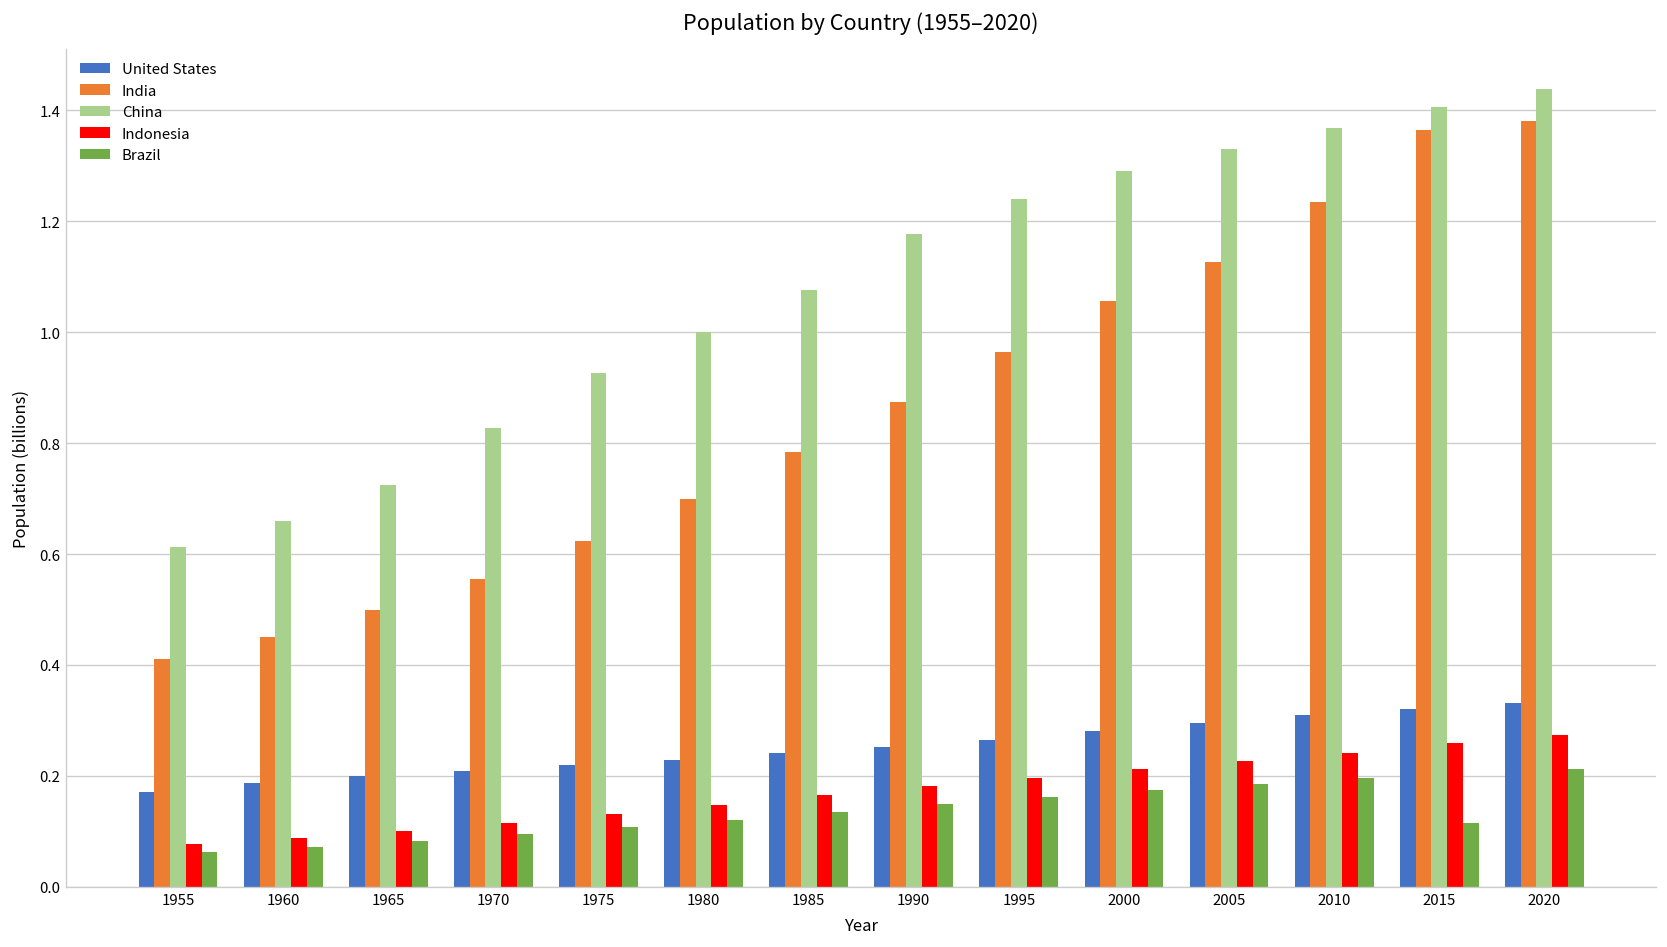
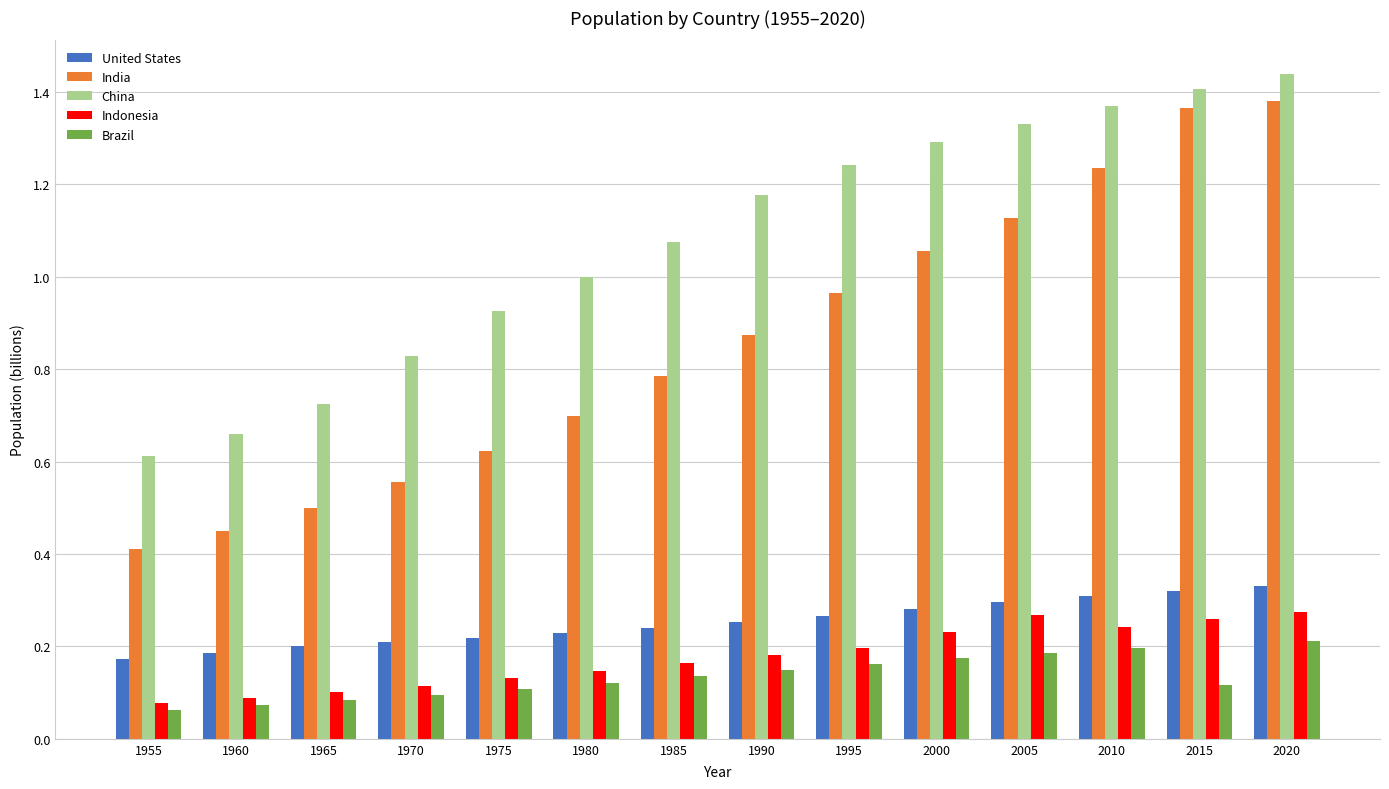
  {
    "United States": {
      "1955": 0.17,
      "1960": 0.19,
      "1965": 0.20,
      "1970": 0.21,
      "1975": 0.22,
      "1980": 0.23,
      "1985": 0.24,
      "1990": 0.25,
      "1995": 0.27,
      "2000": 0.28,
      "2005": 0.29,
      "2010": 0.31,
      "2015": 0.32,
      "2020": 0.33
    },
    "India": {
      "1955": 0.41,
      "1960": 0.45,
      "1965": 0.50,
      "1970": 0.56,
      "1975": 0.62,
      "1980": 0.70,
      "1985": 0.78,
      "1990": 0.87,
      "1995": 0.96,
      "2000": 1.06,
      "2005": 1.13,
      "2010": 1.23,
      "2015": 1.36,
      "2020": 1.38
    },
    "China": {
      "1955": 0.61,
      "1960": 0.66,
      "1965": 0.72,
      "1970": 0.83,
      "1975": 0.93,
      "1980": 1.00,
      "1985": 1.08,
      "1990": 1.18,
      "1995": 1.24,
      "2000": 1.29,
      "2005": 1.33,
      "2010": 1.37,
      "2015": 1.41,
      "2020": 1.44
    },
    "Indonesia": {
      "1955": 0.08,
      "1960": 0.09,
      "1965": 0.10,
      "1970": 0.11,
      "1975": 0.13,
      "1980": 0.15,
      "1985": 0.16,
      "1990": 0.18,
      "1995": 0.20,
-     "2000": 0.21,
-     "2005": 0.23,
+     "2000": 0.23,
+     "2005": 0.27,
      "2010": 0.24,
      "2015": 0.26,
      "2020": 0.27
    },
    "Brazil": {
      "1955": 0.06,
      "1960": 0.07,
      "1965": 0.08,
      "1970": 0.10,
      "1975": 0.11,
      "1980": 0.12,
      "1985": 0.14,
      "1990": 0.15,
      "1995": 0.16,
      "2000": 0.17,
      "2005": 0.19,
      "2010": 0.20,
      "2015": 0.12,
      "2020": 0.21
    }
  }
